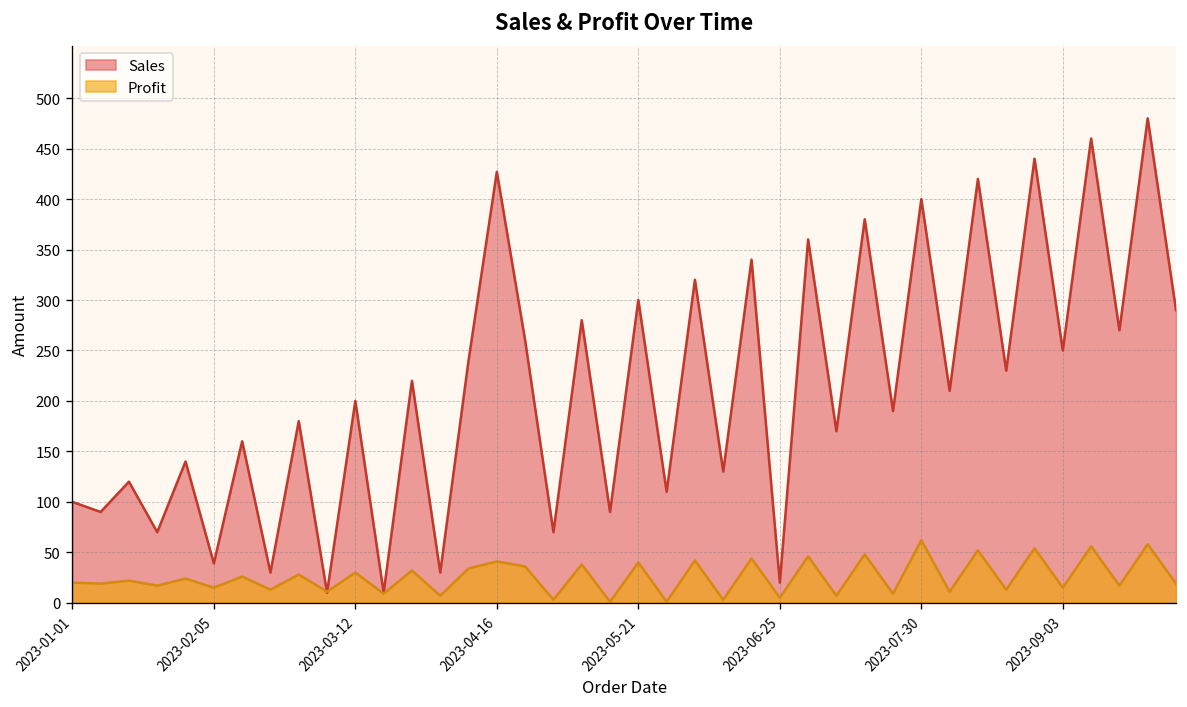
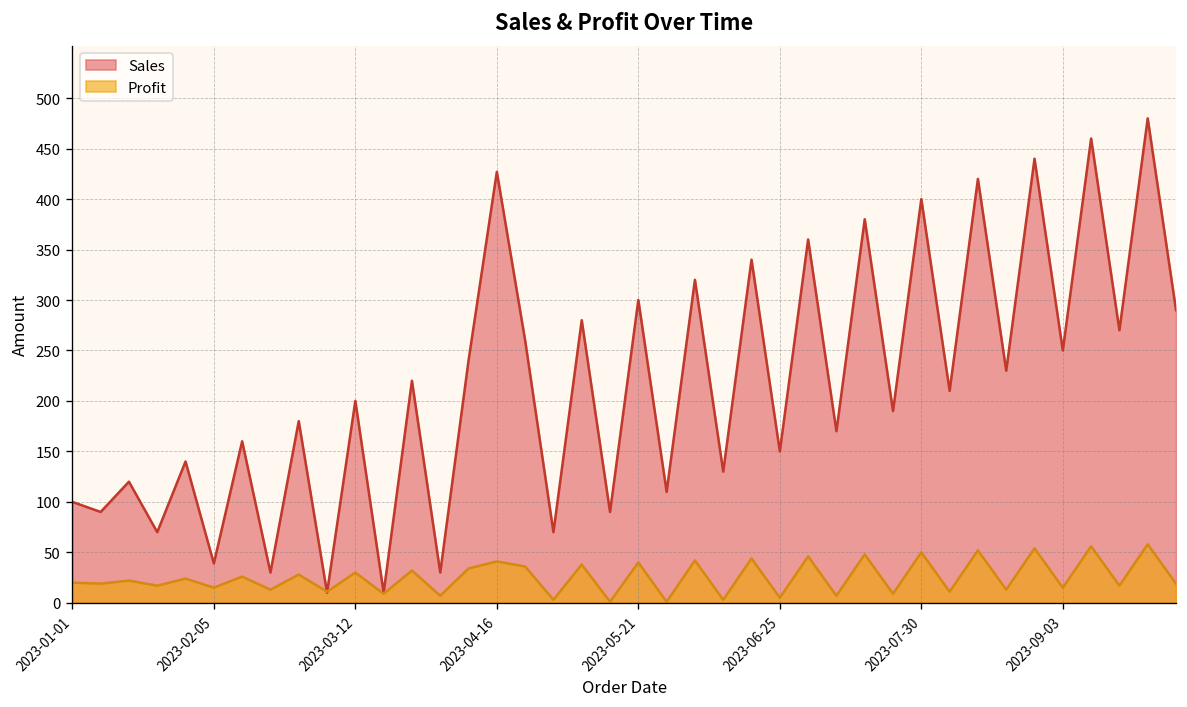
  {
    "Sales": {
      "2023-01-01": 100,
      "2023-02-05": 40,
      "2023-03-12": 200,
      "2023-04-16": 430,
      "2023-05-21": 300,
-     "2023-06-25": 20,
+     "2023-06-25": 150,
      "2023-07-30": 400,
      "2023-09-03": 250
    },
    "Profit": {
      "2023-01-01": 20,
      "2023-02-05": 20,
      "2023-03-12": 30,
      "2023-04-16": 40,
      "2023-05-21": 40,
      "2023-06-25": 10,
-     "2023-07-30": 60,
+     "2023-07-30": 50,
      "2023-09-03": 20
    }
  }
